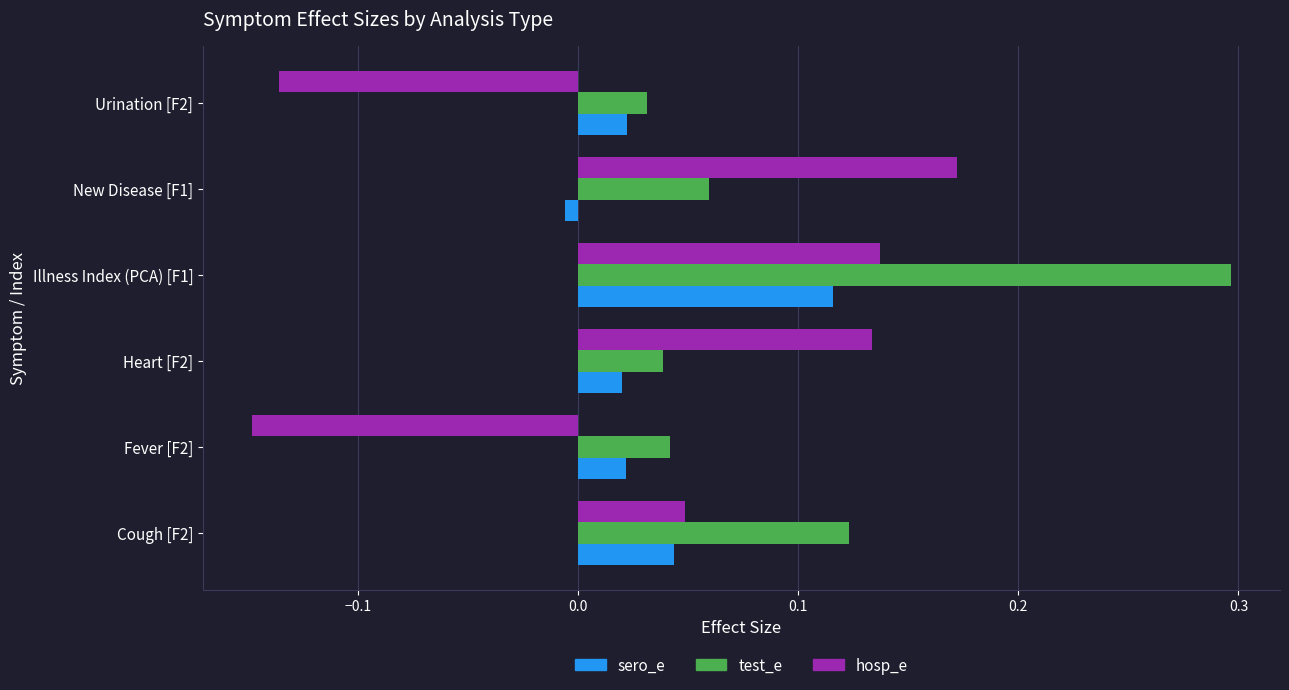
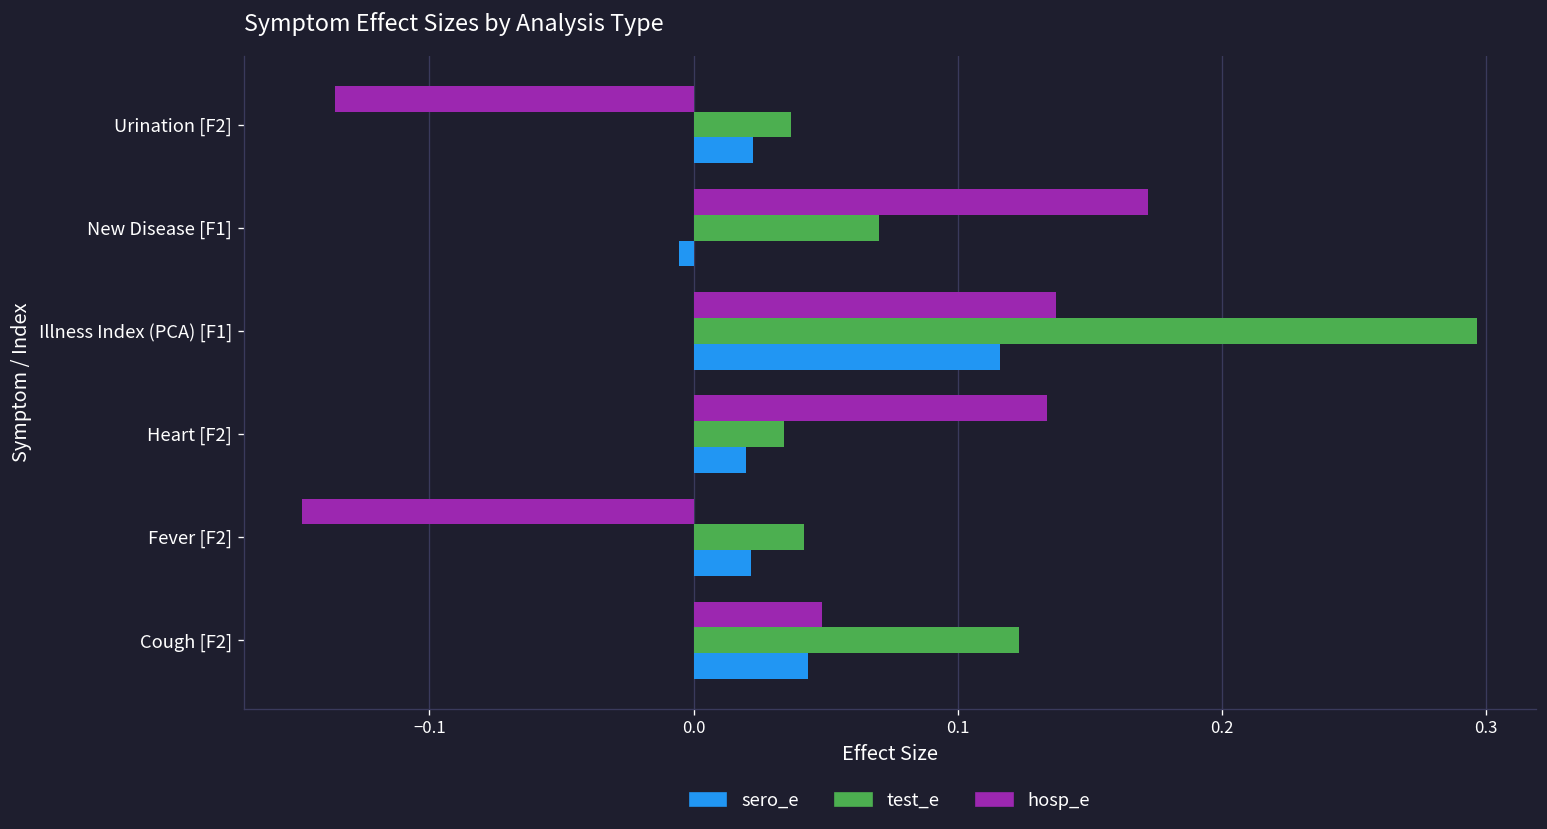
  {
    "sero_e": {
      "Urination [F2]": 0.022,
      "New Disease [F1]": -0.006,
      "Illness Index (PCA) [F1]": 0.116,
      "Heart [F2]": 0.020,
      "Fever [F2]": 0.022,
      "Cough [F2]": 0.043
    },
    "test_e": {
-     "Urination [F2]": 0.031,
-     "New Disease [F1]": 0.059,
+     "Urination [F2]": 0.037,
+     "New Disease [F1]": 0.070,
      "Illness Index (PCA) [F1]": 0.297,
-     "Heart [F2]": 0.038,
+     "Heart [F2]": 0.034,
      "Fever [F2]": 0.042,
      "Cough [F2]": 0.123
    },
    "hosp_e": {
      "Urination [F2]": -0.136,
      "New Disease [F1]": 0.172,
      "Illness Index (PCA) [F1]": 0.137,
      "Heart [F2]": 0.134,
      "Fever [F2]": -0.148,
      "Cough [F2]": 0.048
    }
  }
